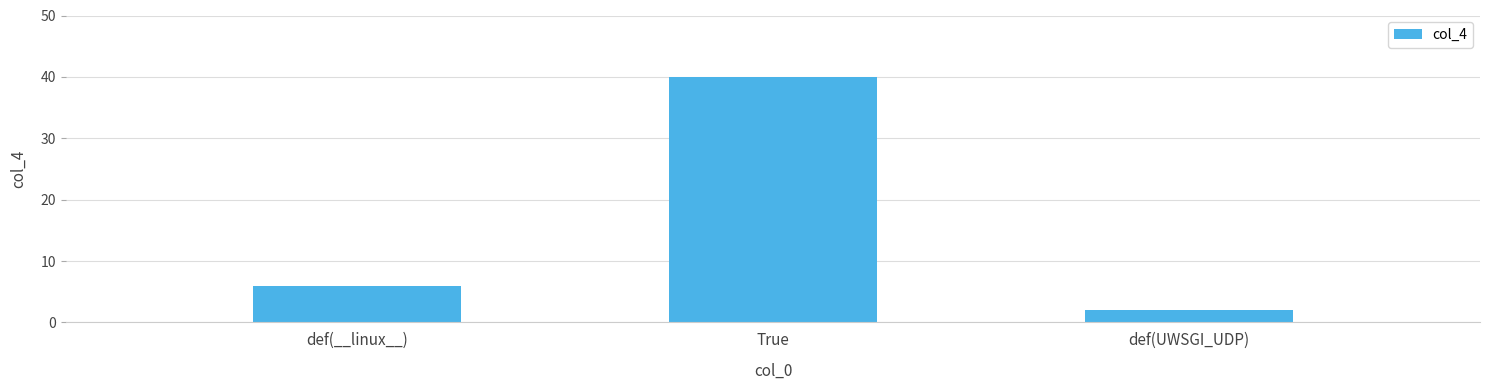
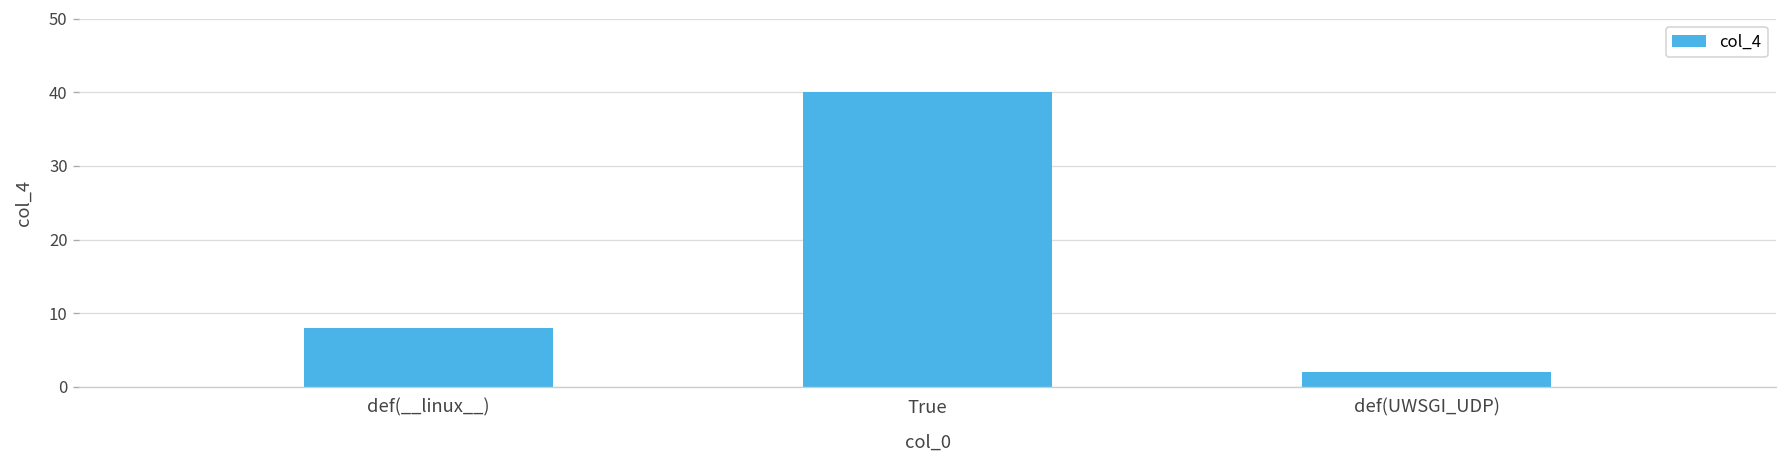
  {
-   "def(__linux__)": 6,
+   "def(__linux__)": 8,
    "True": 40,
    "def(UWSGI_UDP)": 2
  }
